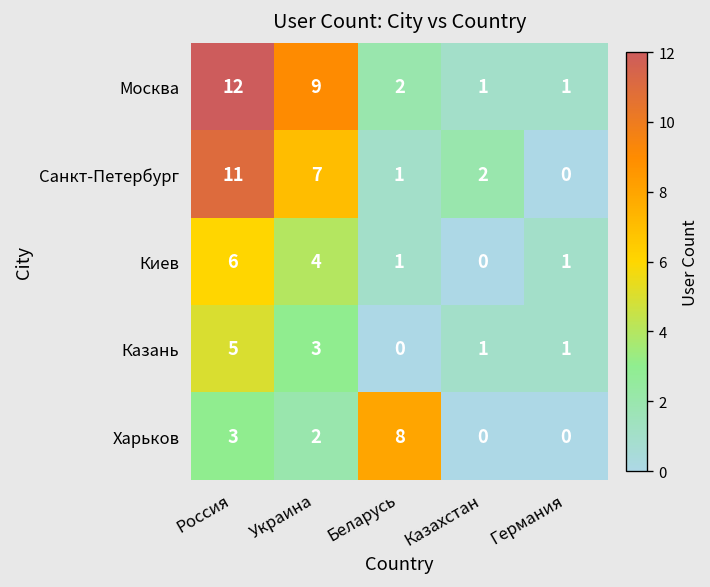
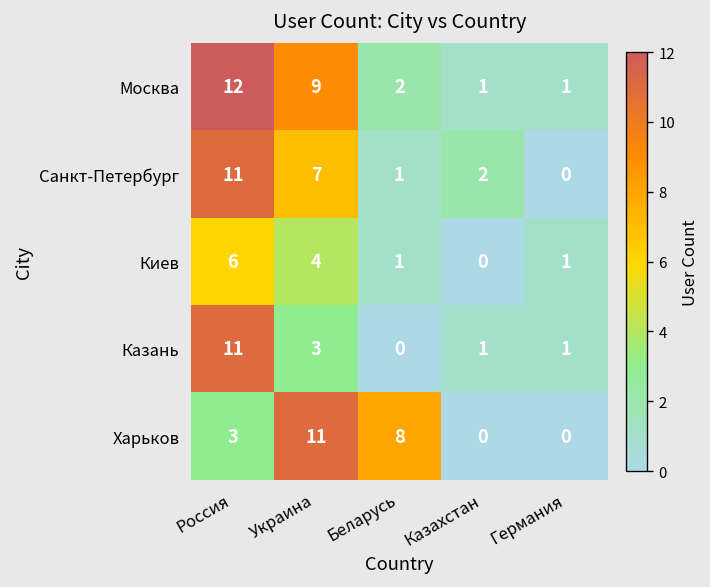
  {
    "Москва": {
      "Россия": 12,
      "Украина": 9,
      "Беларусь": 2,
      "Казахстан": 1,
      "Германия": 1
    },
    "Санкт-Петербург": {
      "Россия": 11,
      "Украина": 7,
      "Беларусь": 1,
      "Казахстан": 2,
      "Германия": 0
    },
    "Киев": {
      "Россия": 6,
      "Украина": 4,
      "Беларусь": 1,
      "Казахстан": 0,
      "Германия": 1
    },
    "Казань": {
-     "Россия": 5,
+     "Россия": 11,
      "Украина": 3,
      "Беларусь": 0,
      "Казахстан": 1,
      "Германия": 1
    },
    "Харьков": {
      "Россия": 3,
-     "Украина": 2,
+     "Украина": 11,
      "Беларусь": 8,
      "Казахстан": 0,
      "Германия": 0
    }
  }
